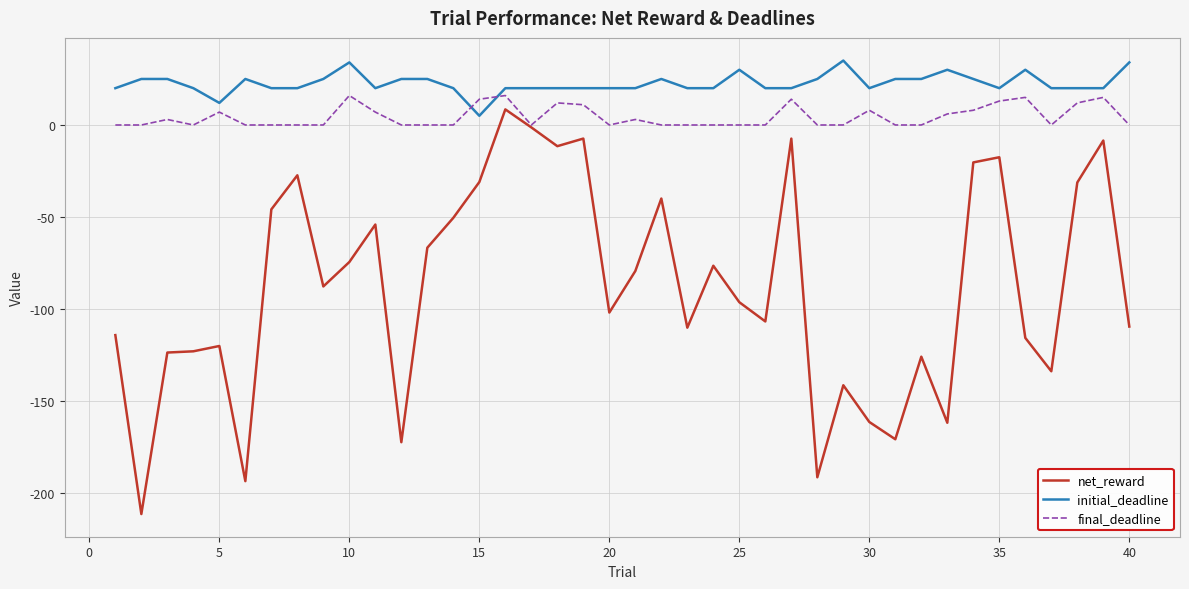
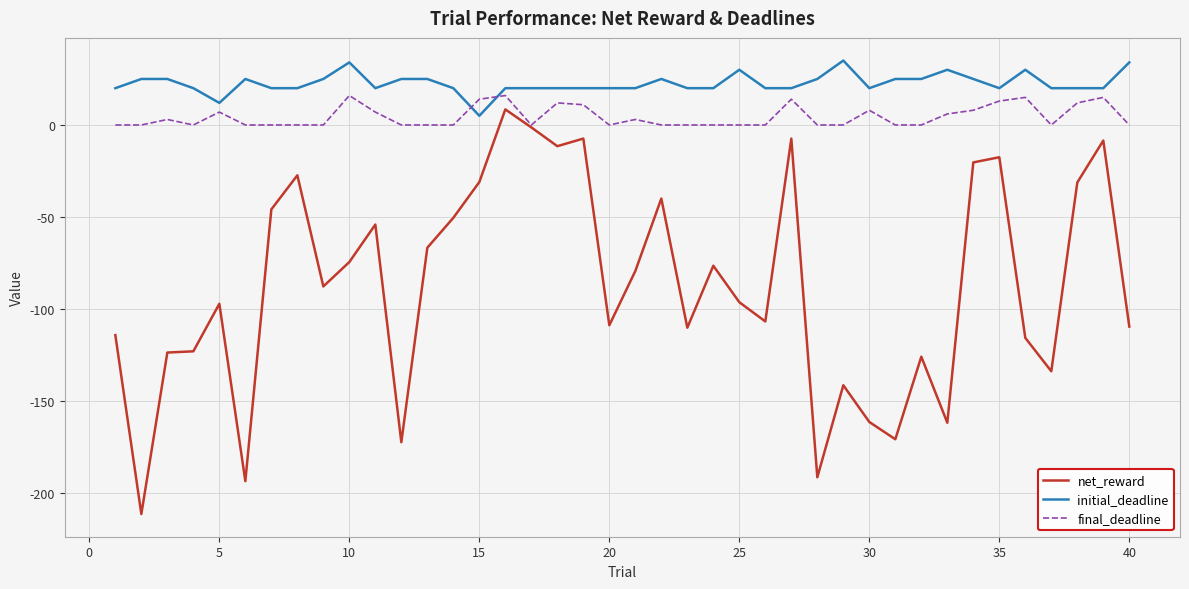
  {
    "net_reward": {
-     "5": -120,
+     "5": -97,
      "10": -74,
      "15": -31,
-     "20": -102,
+     "20": -109,
      "25": -96,
      "30": -161,
      "35": -18,
      "40": -110
    },
    "initial_deadline": {
      "5": 12,
      "10": 34,
      "15": 5,
      "20": 20,
      "25": 30,
      "30": 20,
      "35": 20,
      "40": 34
    },
    "final_deadline": {
      "5": 7,
      "10": 16,
      "15": 14,
      "20": 0,
      "25": 0,
      "30": 8,
      "35": 13,
      "40": 0
    }
  }
